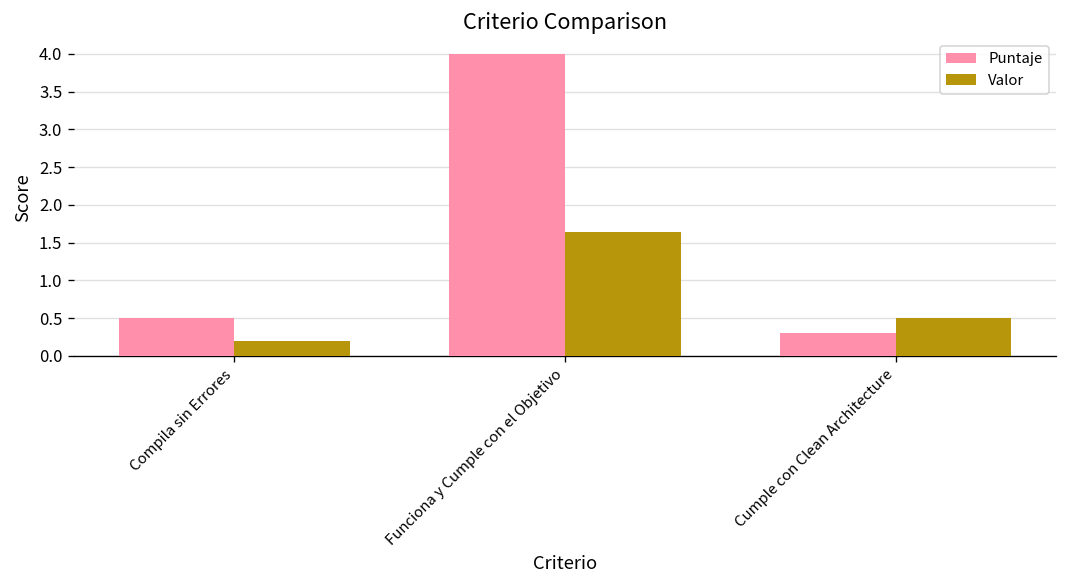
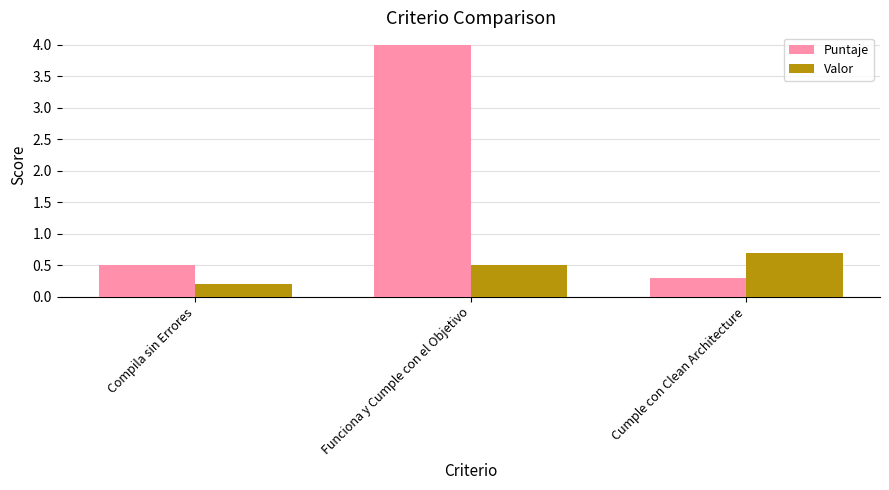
  {
    "Puntaje": {
      "Compila sin Errores": 0.5,
      "Funciona y Cumple con el Objetivo": 4.0,
      "Cumple con Clean Architecture": 0.3
    },
    "Valor": {
      "Compila sin Errores": 0.2,
-     "Funciona y Cumple con el Objetivo": 1.6,
-     "Cumple con Clean Architecture": 0.5
+     "Funciona y Cumple con el Objetivo": 0.5,
+     "Cumple con Clean Architecture": 0.7
    }
  }
